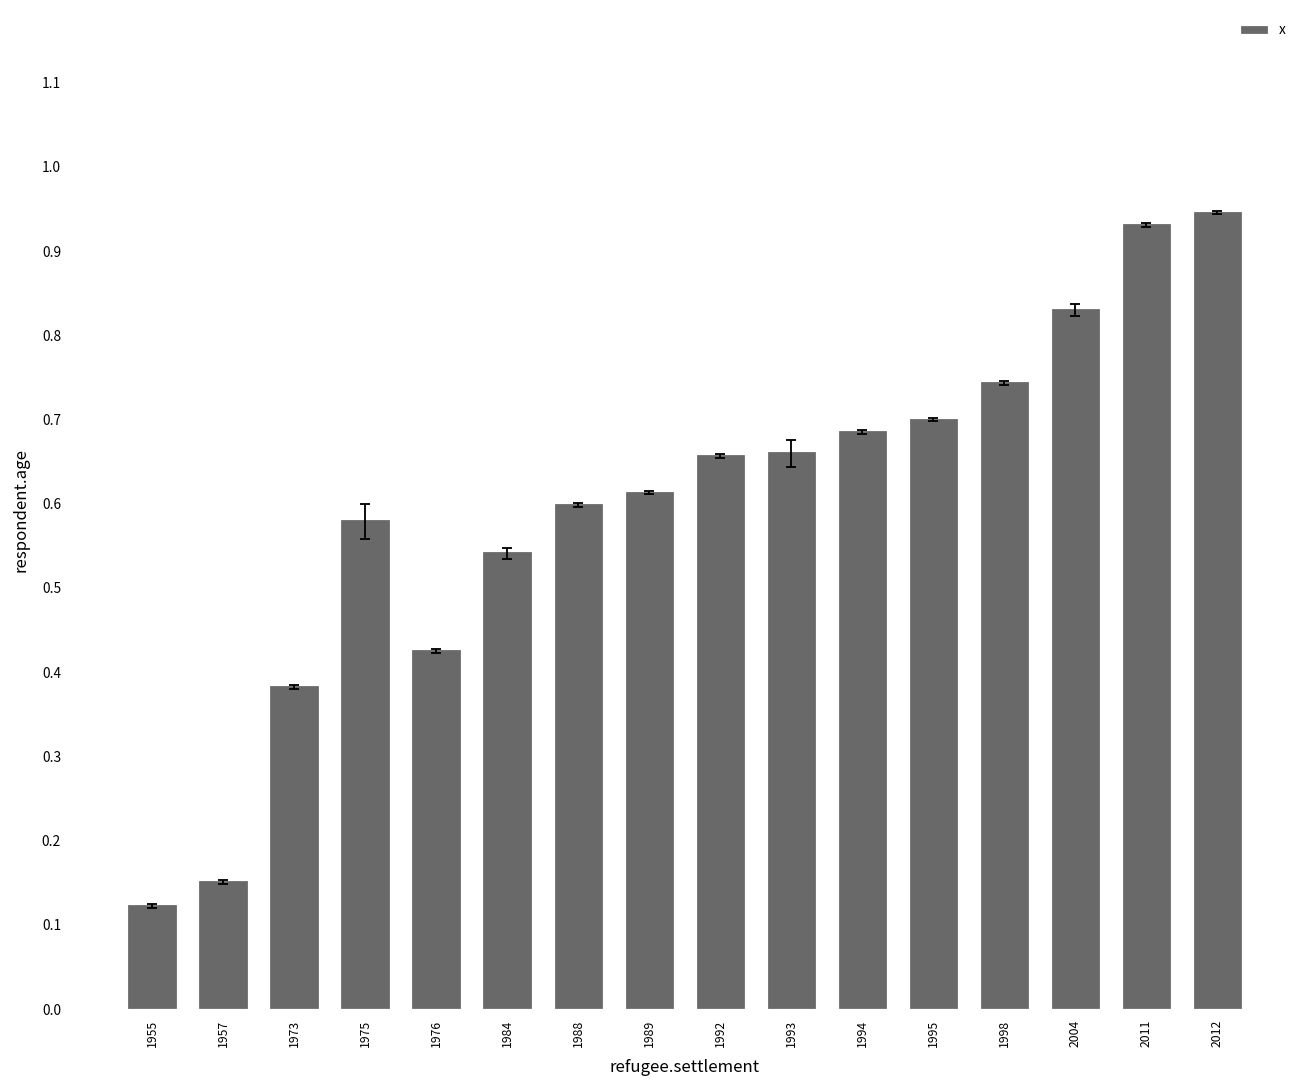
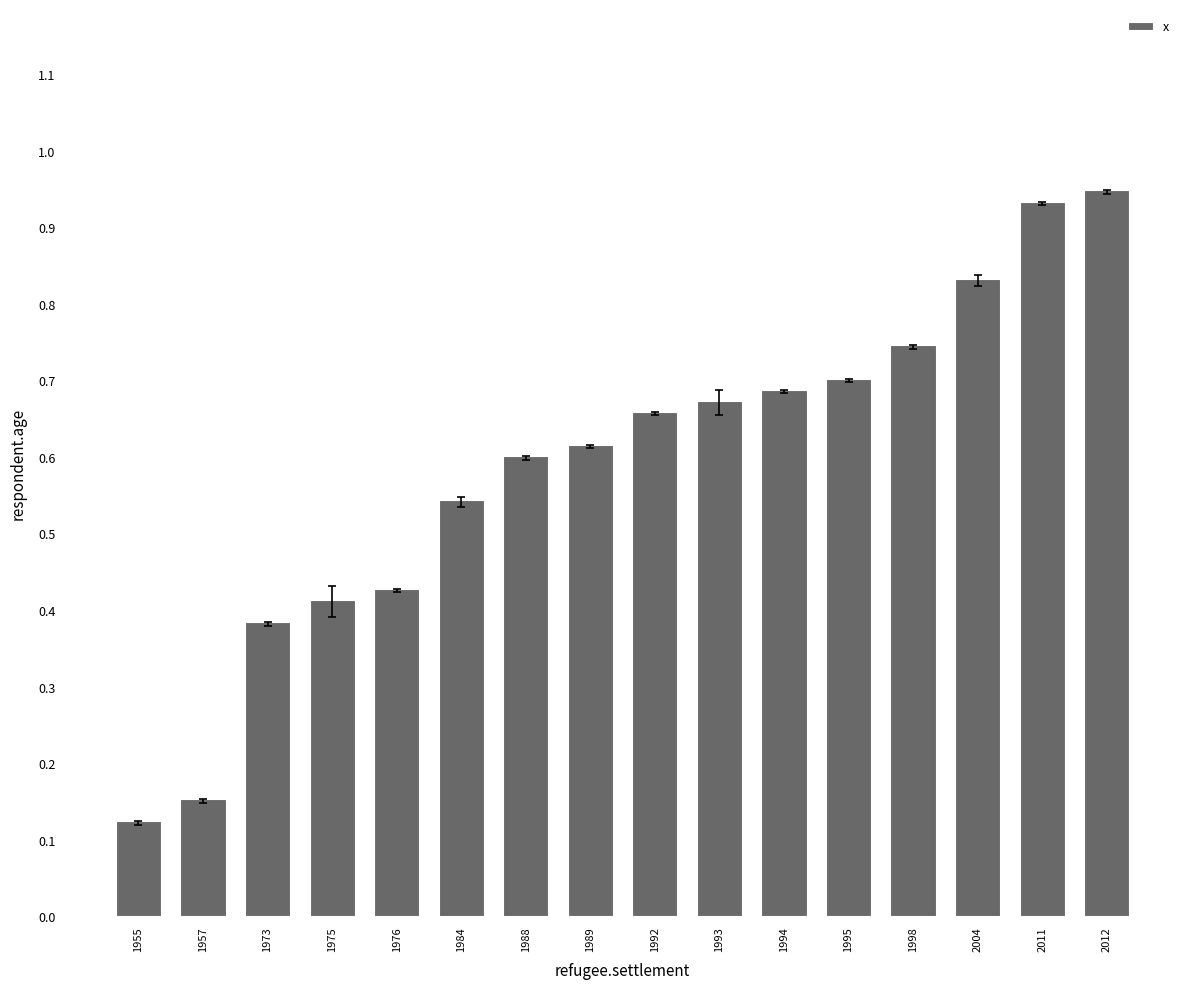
  {
    "x": {
      "1955": 0.12,
      "1957": 0.15,
      "1973": 0.38,
-     "1975": 0.58,
+     "1975": 0.41,
      "1976": 0.43,
      "1984": 0.54,
      "1988": 0.60,
      "1989": 0.62,
      "1992": 0.66,
-     "1993": 0.66,
+     "1993": 0.67,
      "1994": 0.69,
      "1995": 0.70,
      "1998": 0.75,
      "2004": 0.83,
      "2011": 0.93,
      "2012": 0.95
    }
  }
